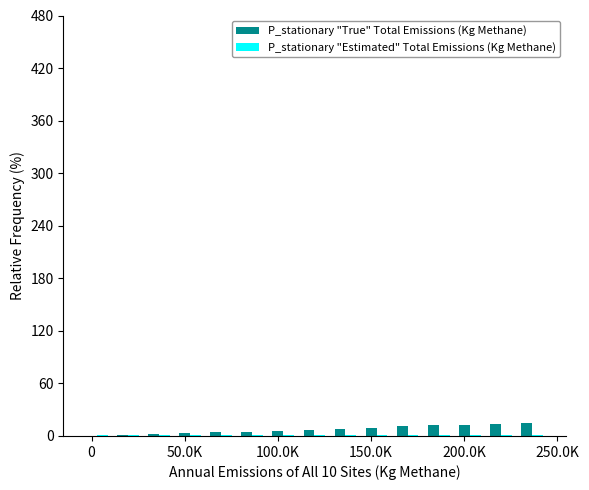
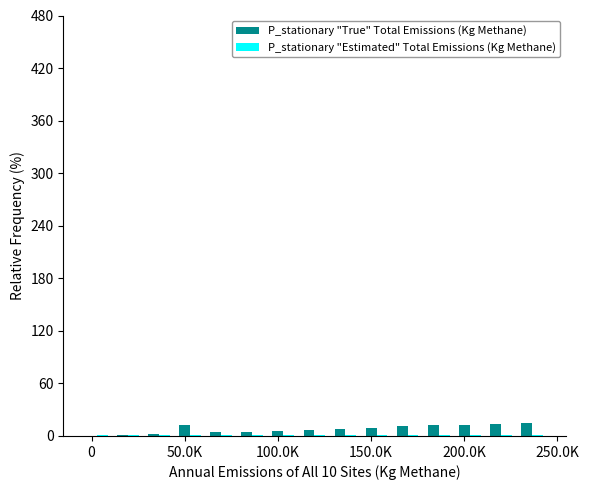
  {
    "P_stationary \"True\" Total Emissions (Kg Methane)": {
      "0": 0,
-     "50.0K": 0,
+     "50.0K": 10,
      "100.0K": 10,
      "150.0K": 10,
      "200.0K": 10
    }
  }
